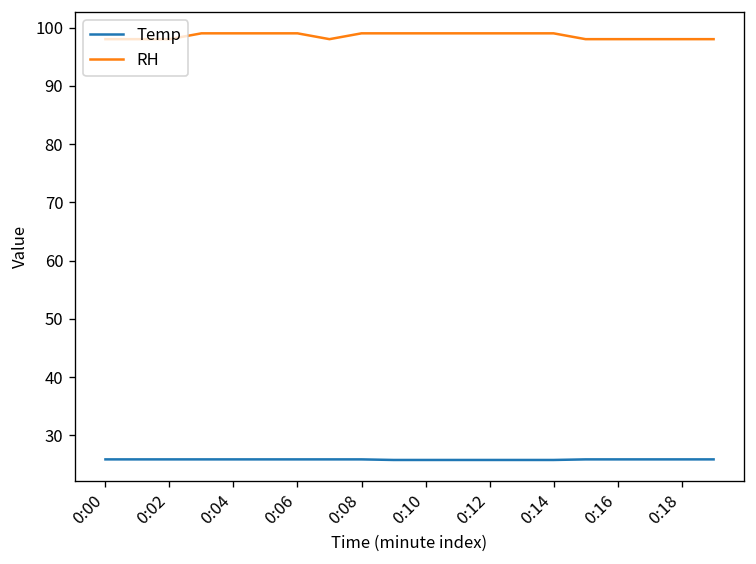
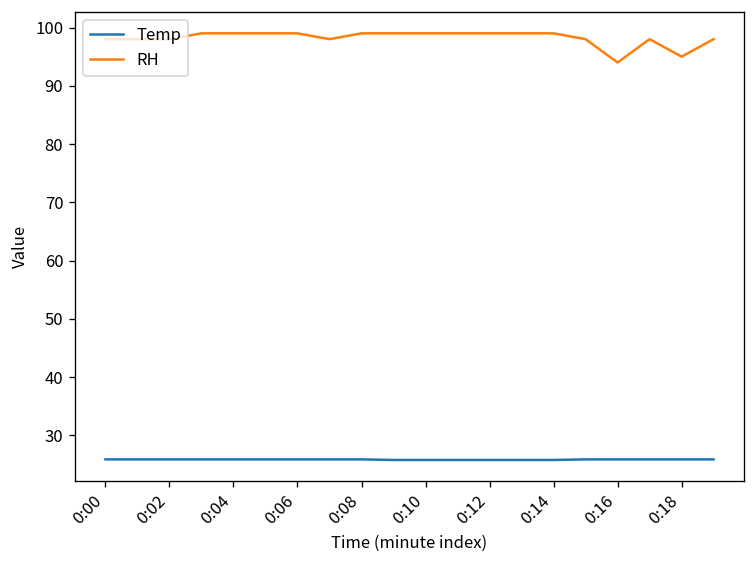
  {
    "Temp": {
      "0:00": 26,
      "0:02": 26,
      "0:04": 26,
      "0:06": 26,
      "0:08": 26,
      "0:10": 26,
      "0:12": 26,
      "0:14": 26,
      "0:16": 26,
      "0:18": 26
    },
    "RH": {
      "0:04": 99,
      "0:06": 99,
      "0:08": 99,
      "0:10": 99,
      "0:12": 99,
      "0:14": 99,
-     "0:16": 98,
-     "0:18": 98
+     "0:16": 94,
+     "0:18": 95
    }
  }
